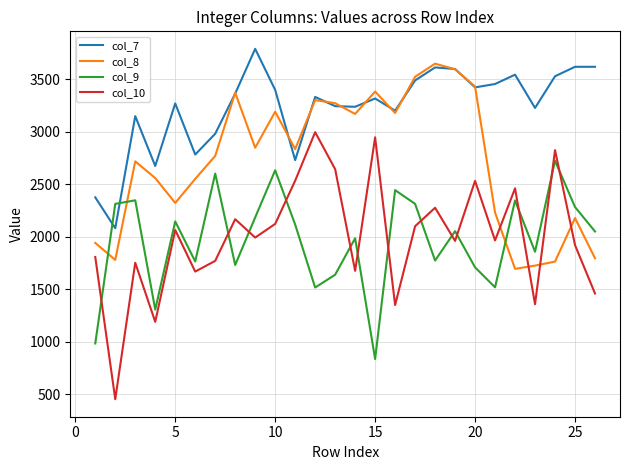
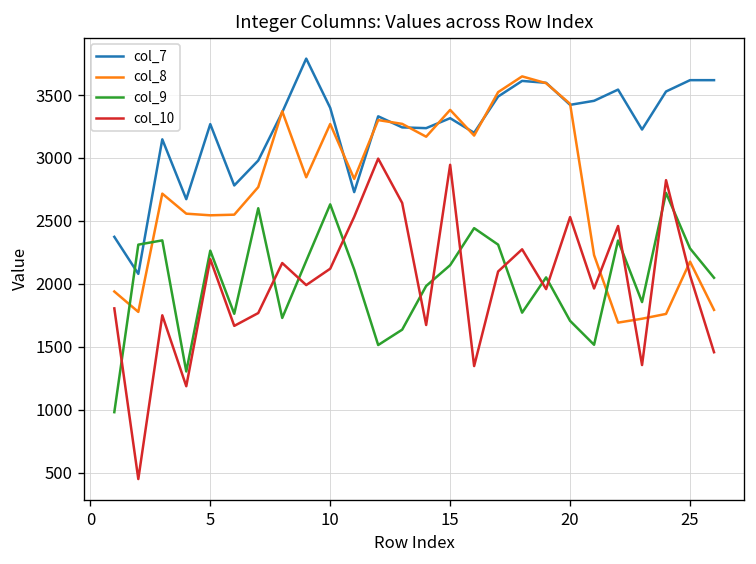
  {
    "col_7": {
      "5": 3270,
      "10": 3400,
      "15": 3320,
      "25": 3620
    },
    "col_8": {
-     "5": 2320,
-     "10": 3190,
+     "5": 2550,
+     "10": 3270,
      "15": 3380,
      "25": 2180
    },
    "col_9": {
-     "5": 2150,
+     "5": 2260,
      "10": 2630,
-     "15": 830,
+     "15": 2150,
      "20": 1710,
      "25": 2280
    },
    "col_10": {
-     "5": 2060,
+     "5": 2200,
      "10": 2120,
      "15": 2950,
      "20": 2530,
-     "25": 1920
+     "25": 2070
    }
  }
